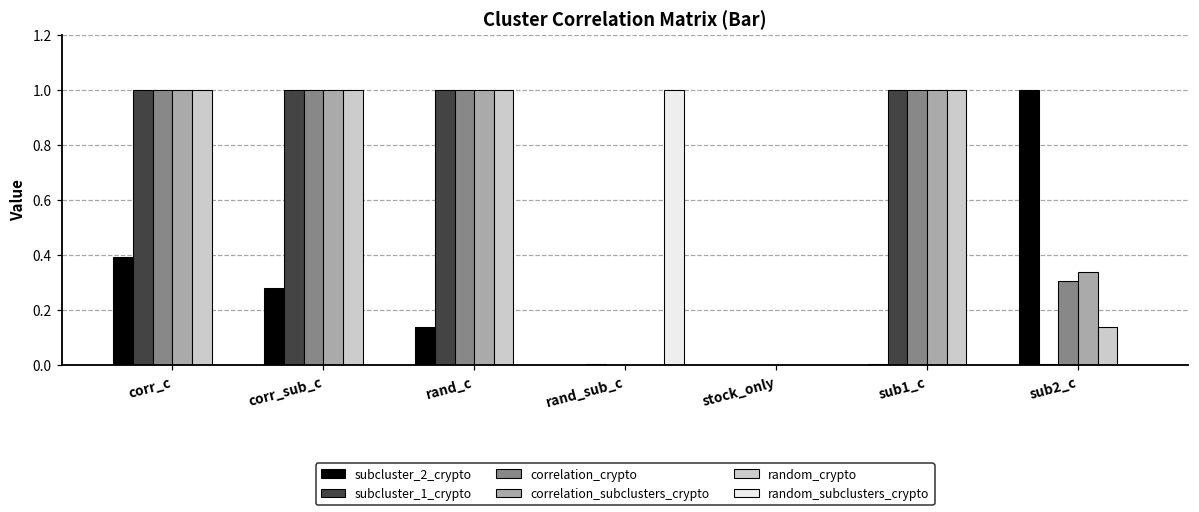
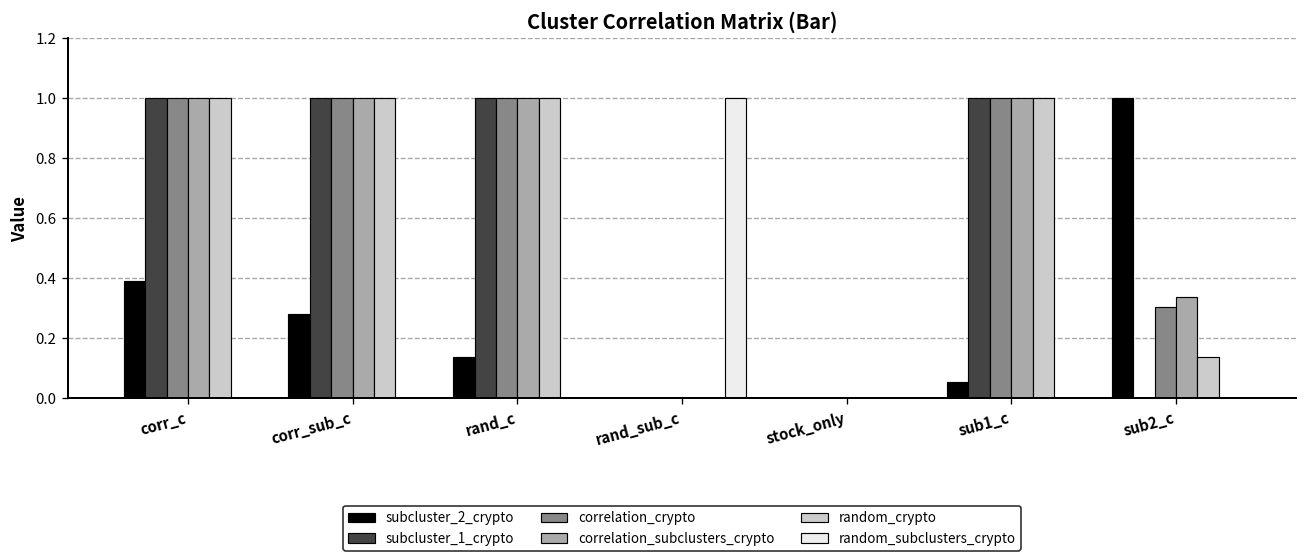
  {
    "subcluster_2_crypto": {
      "corr_c": 0.39,
      "corr_sub_c": 0.28,
      "rand_c": 0.14,
      "rand_sub_c": 0.00,
      "stock_only": 0.00,
-     "sub1_c": 0.00,
+     "sub1_c": 0.05,
      "sub2_c": 1.00
    },
    "subcluster_1_crypto": {
      "corr_c": 1.00,
      "corr_sub_c": 1.00,
      "rand_c": 1.00,
      "stock_only": 0.00,
      "sub1_c": 1.00
    }
  }
